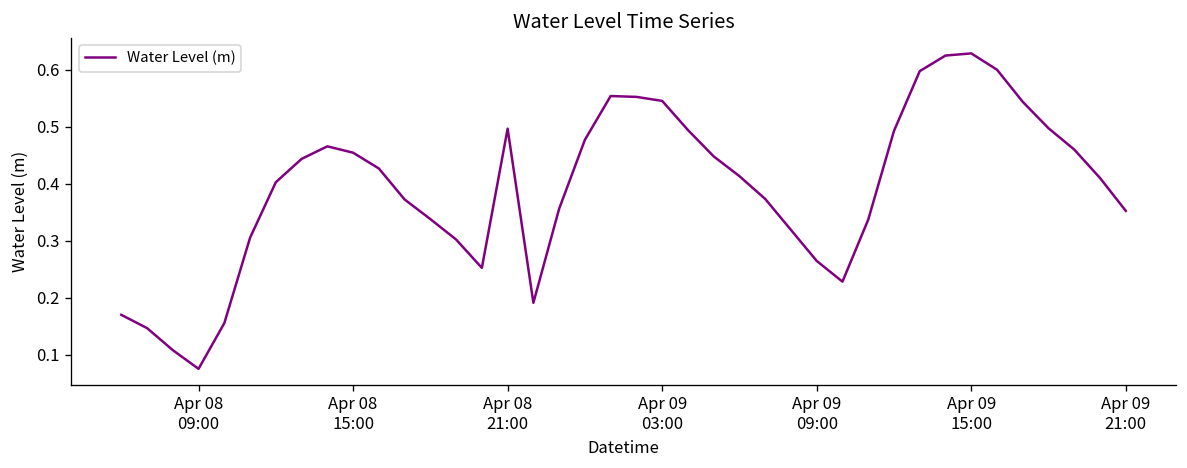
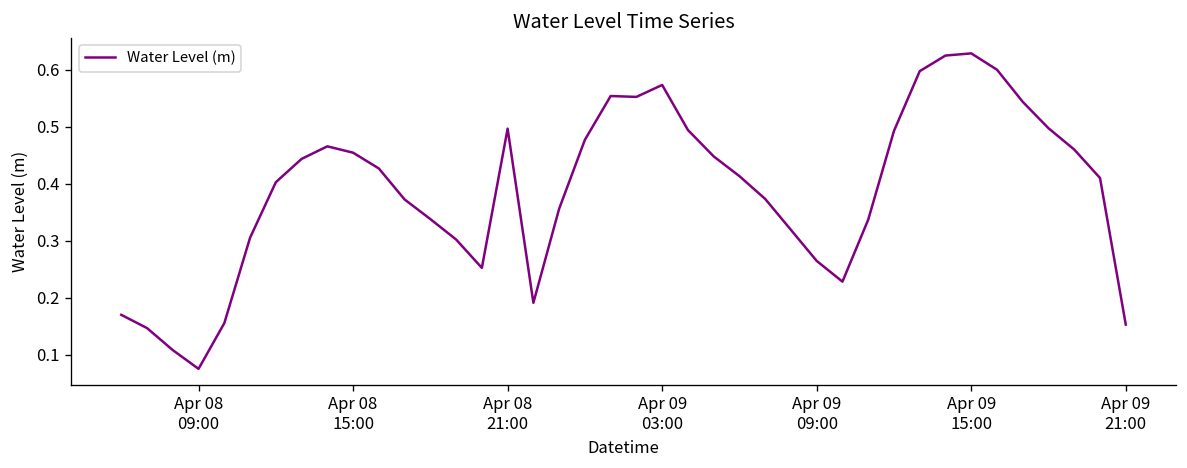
  {
    "Apr 08 09:00": 0.08,
    "Apr 08 15:00": 0.45,
    "Apr 08 21:00": 0.50,
-   "Apr 09 03:00": 0.55,
+   "Apr 09 03:00": 0.57,
    "Apr 09 09:00": 0.26,
    "Apr 09 15:00": 0.63,
-   "Apr 09 21:00": 0.35
+   "Apr 09 21:00": 0.15
  }
